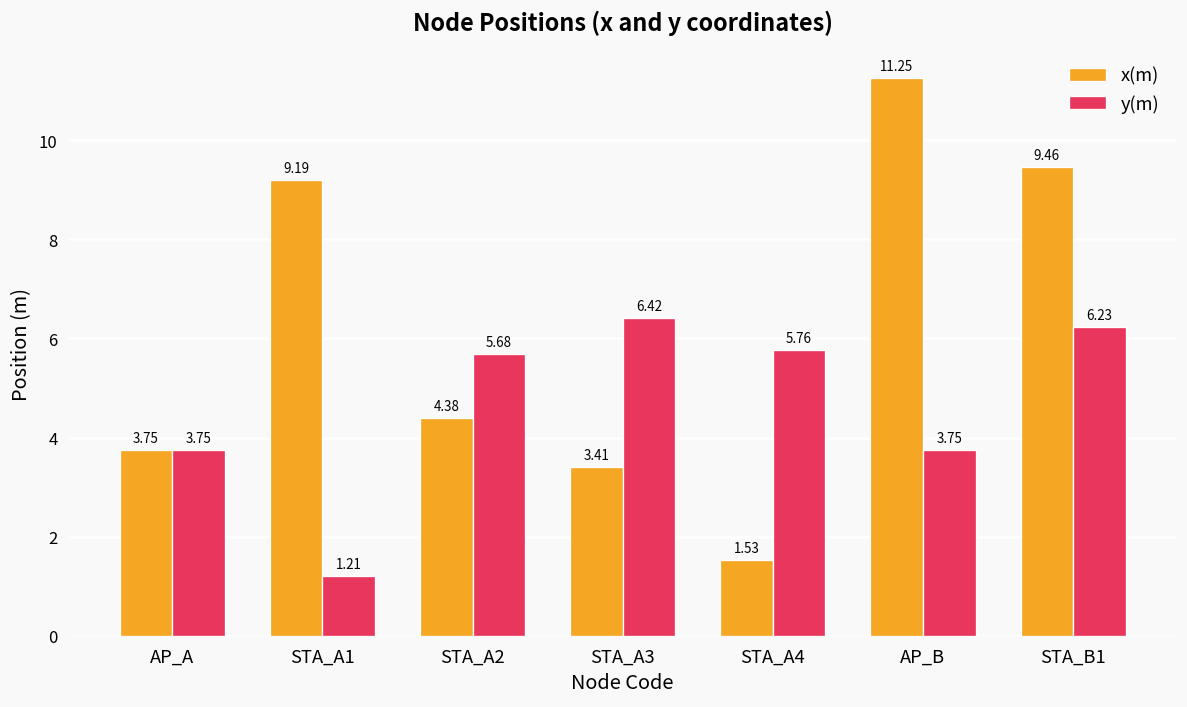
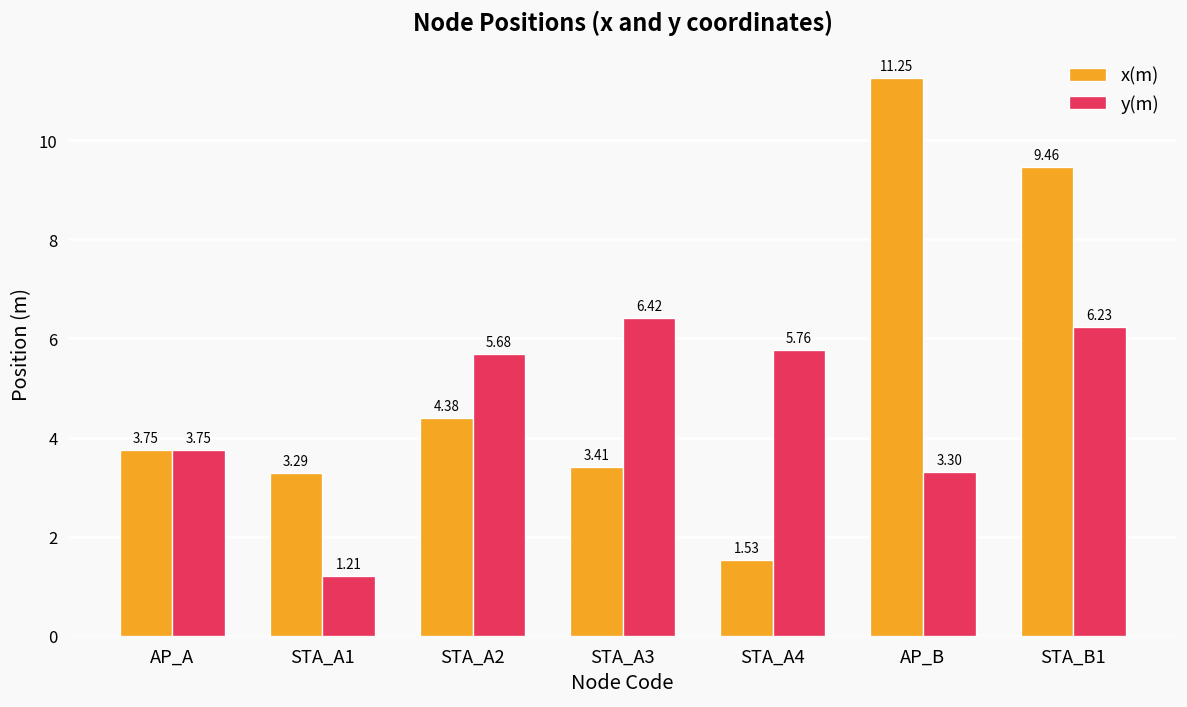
  {
    "x(m)": {
      "AP_A": 3.75,
-     "STA_A1": 9.19,
+     "STA_A1": 3.29,
      "STA_A2": 4.38,
      "STA_A3": 3.41,
      "STA_A4": 1.53,
      "AP_B": 11.25,
      "STA_B1": 9.46
    },
    "y(m)": {
      "AP_A": 3.75,
      "STA_A1": 1.21,
      "STA_A2": 5.68,
      "STA_A3": 6.42,
      "STA_A4": 5.76,
-     "AP_B": 3.75,
+     "AP_B": 3.30,
      "STA_B1": 6.23
    }
  }
